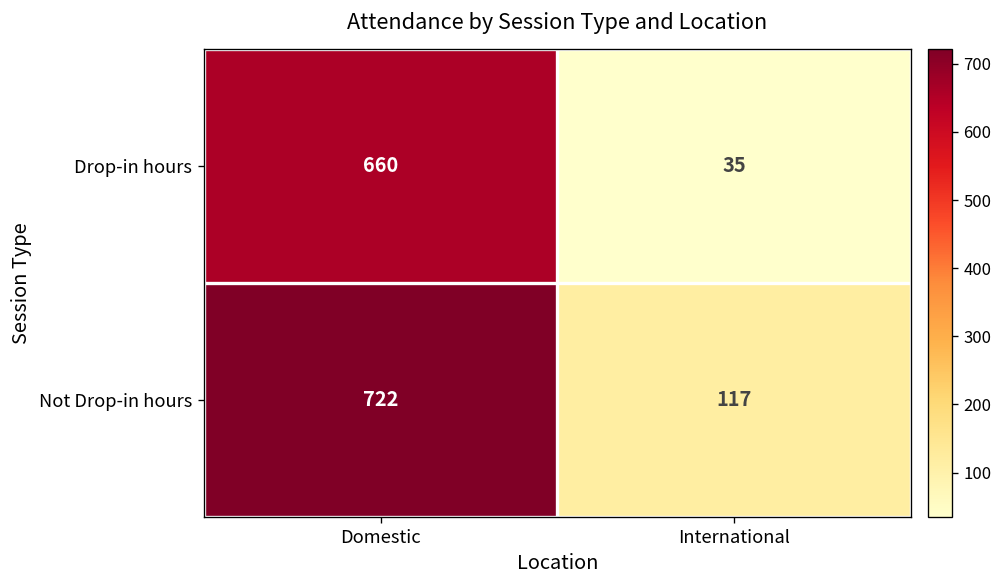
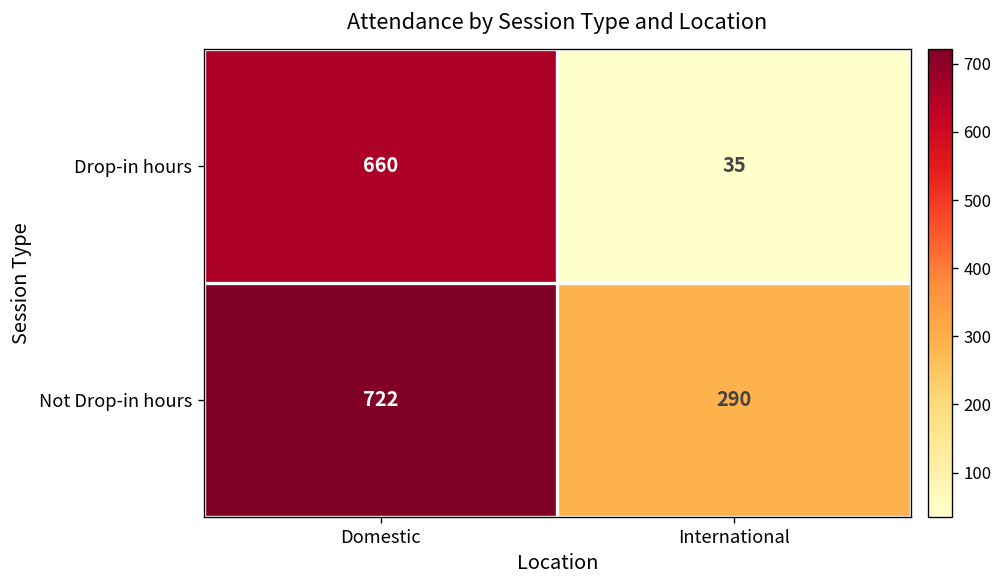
  {
    "Drop-in hours": {
      "Domestic": 660,
      "International": 35
    },
    "Not Drop-in hours": {
      "Domestic": 722,
-     "International": 117
+     "International": 290
    }
  }
